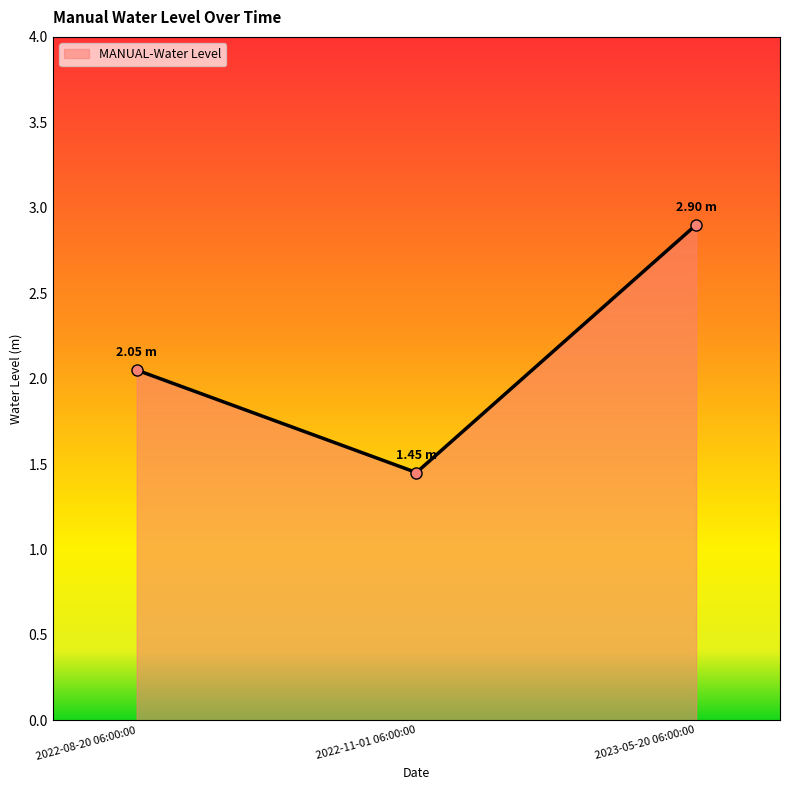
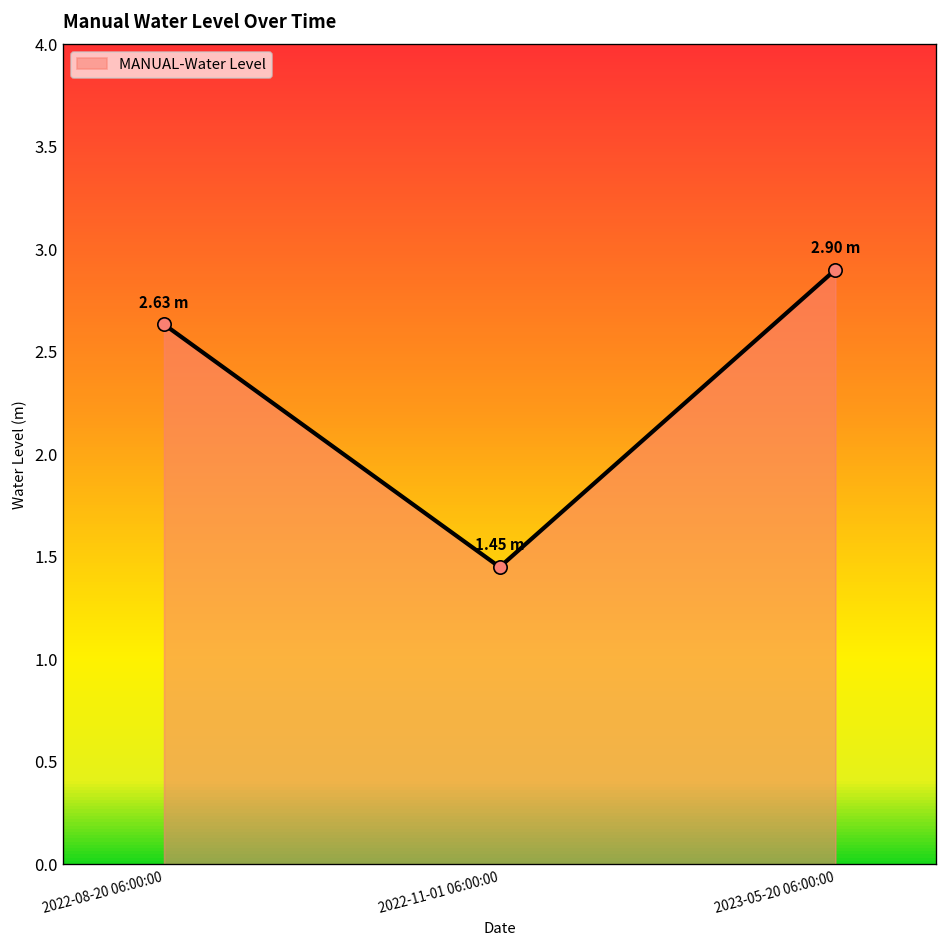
  {
-   "2022-08-20 06:00:00": 2.05,
+   "2022-08-20 06:00:00": 2.63,
    "2022-11-01 06:00:00": 1.45,
    "2023-05-20 06:00:00": 2.90
  }
